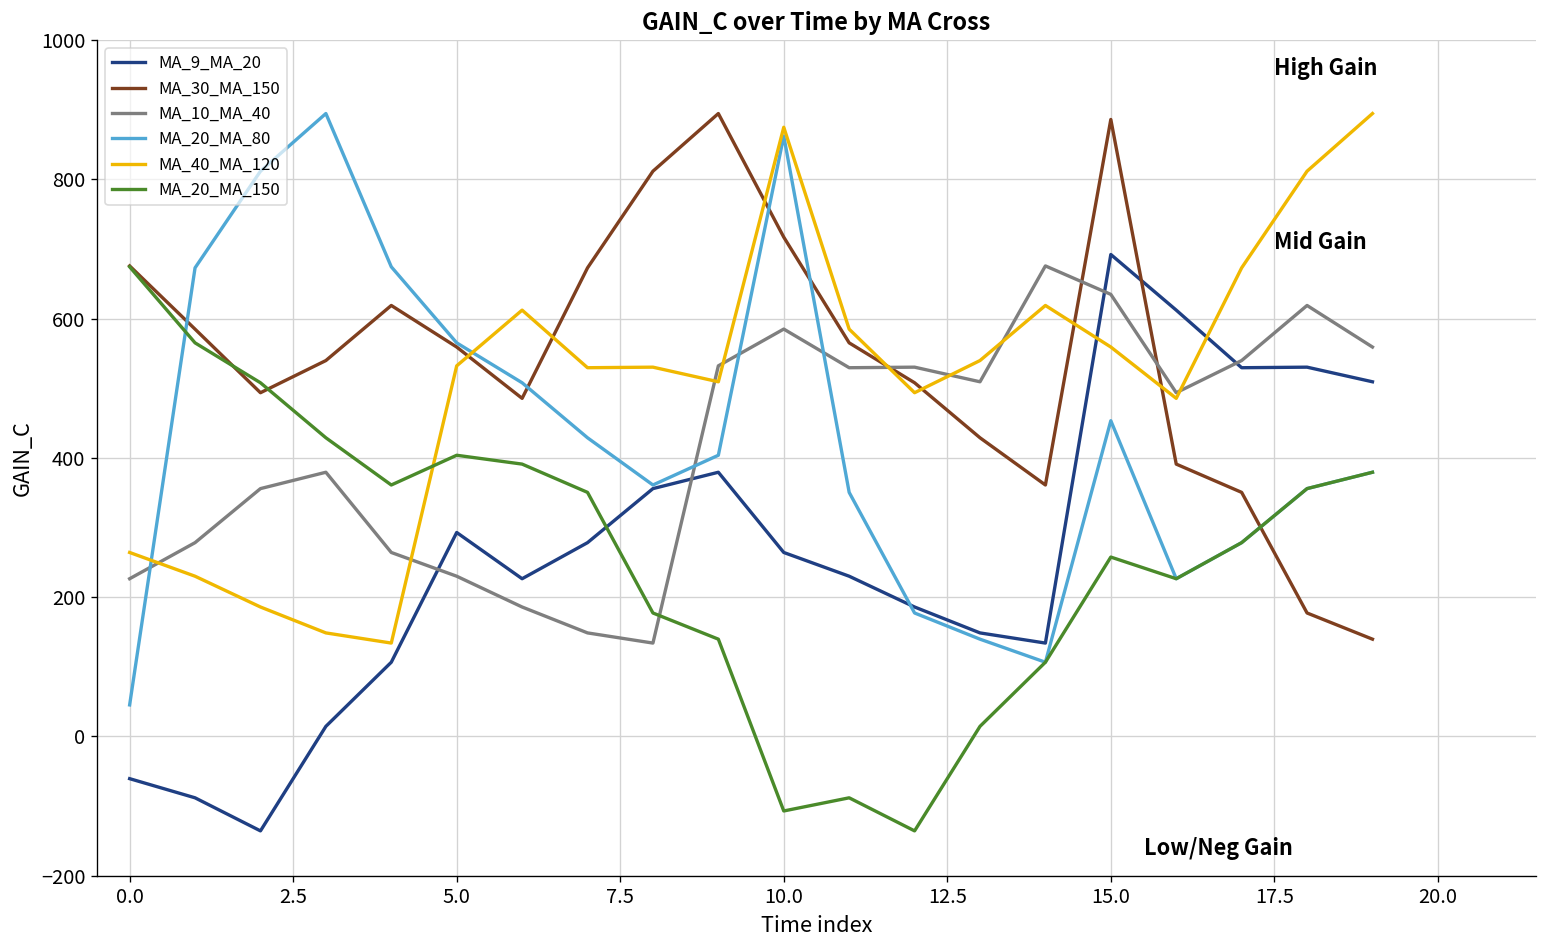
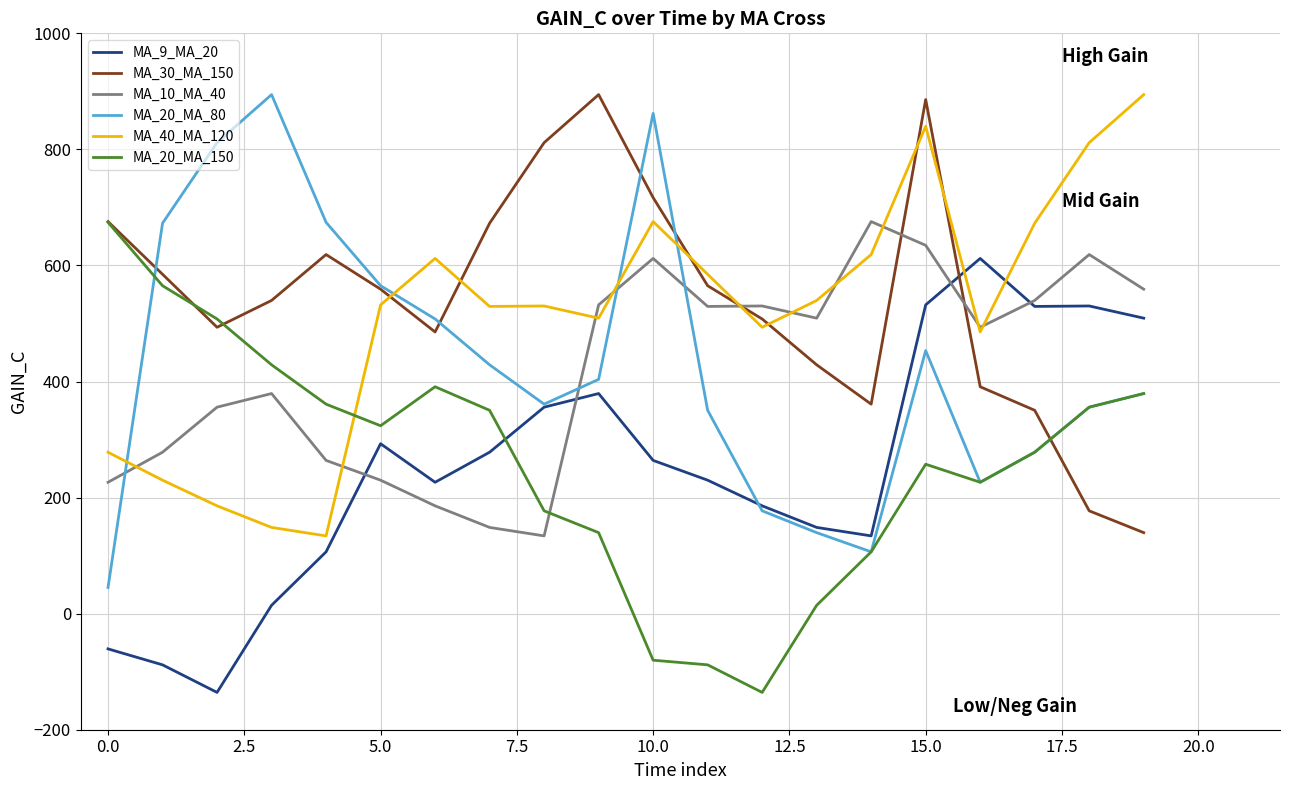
  {
    "MA_9_MA_20": {
      "0.0": -60,
      "5.0": 290,
      "10.0": 260,
-     "15.0": 690
+     "15.0": 530
    },
    "MA_30_MA_150": {
      "5.0": 560,
      "10.0": 720,
      "15.0": 890
    },
    "MA_10_MA_40": {
      "0.0": 230,
      "5.0": 230,
-     "10.0": 580,
+     "10.0": 610,
      "15.0": 630
    },
    "MA_20_MA_80": {
      "0.0": 50,
      "5.0": 570,
      "10.0": 860,
      "15.0": 450
    },
    "MA_40_MA_120": {
-     "0.0": 260,
+     "0.0": 280,
      "5.0": 530,
-     "10.0": 870,
-     "15.0": 560
+     "10.0": 680,
+     "15.0": 840
    },
    "MA_20_MA_150": {
-     "5.0": 400,
-     "10.0": -110,
+     "5.0": 320,
+     "10.0": -80,
      "15.0": 260
    }
  }
